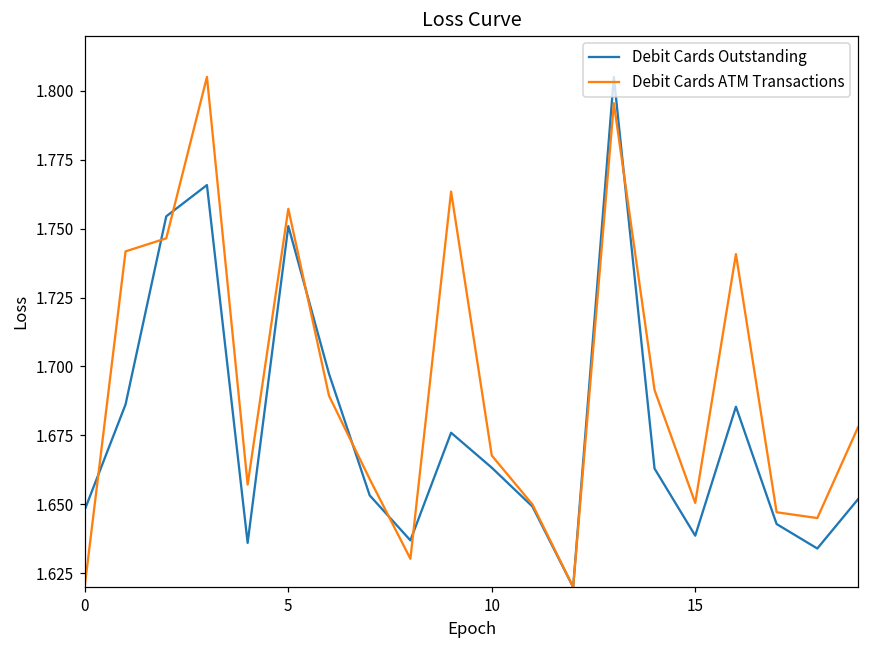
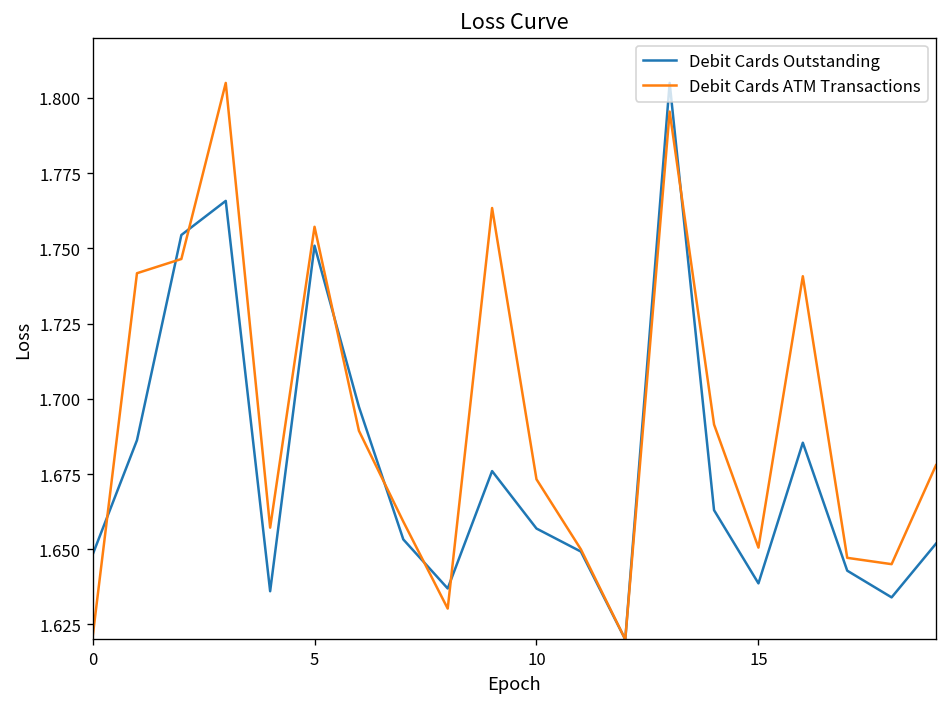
  {
    "Debit Cards Outstanding": {
      "0": 1.648,
      "5": 1.751,
-     "10": 1.663,
+     "10": 1.657,
      "15": 1.639
    },
    "Debit Cards ATM Transactions": {
      "0": 1.621,
      "5": 1.757,
-     "10": 1.668,
+     "10": 1.673,
      "15": 1.651
    }
  }
